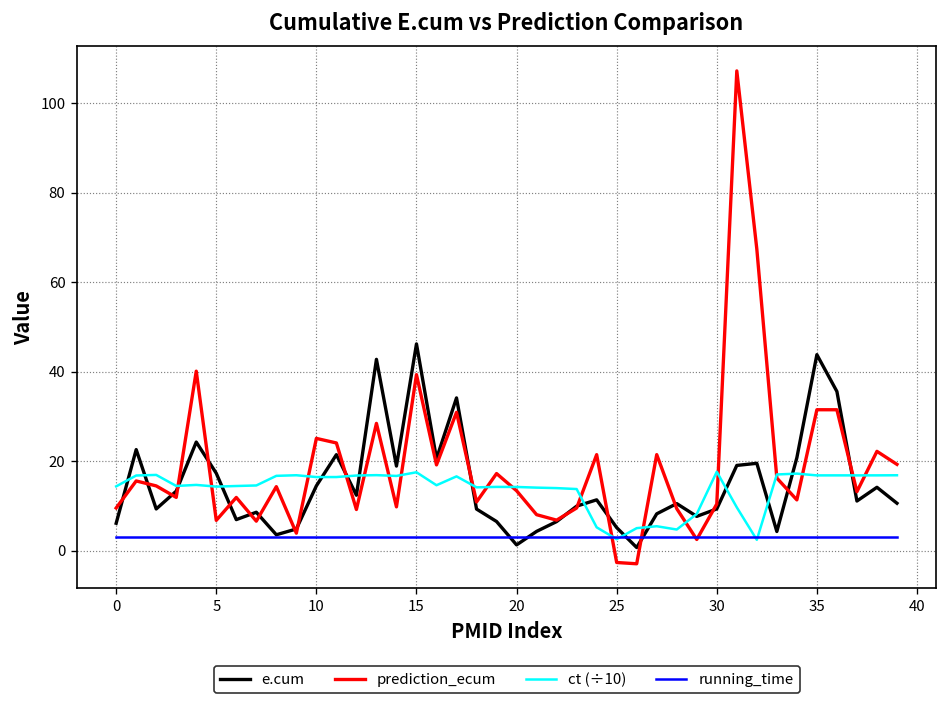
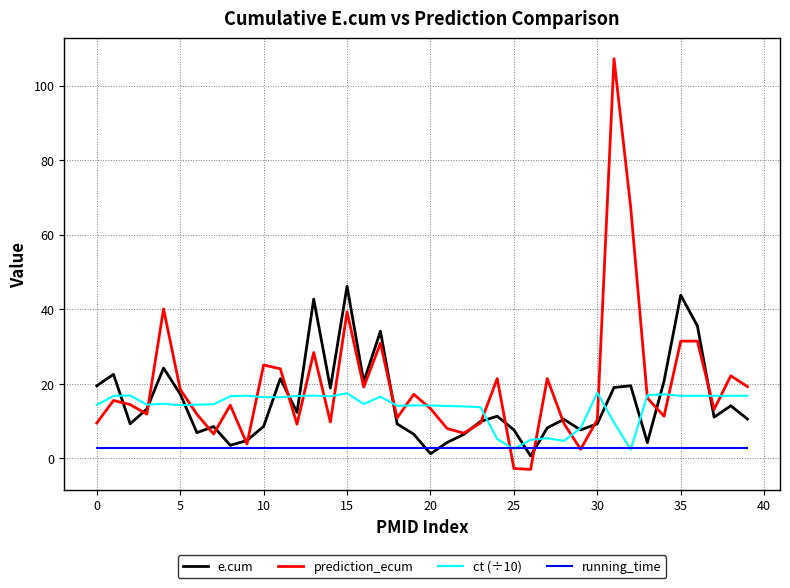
  {
    "e.cum": {
-     "0": 6,
+     "0": 19,
      "5": 17,
-     "10": 14,
+     "10": 9,
      "15": 46,
      "20": 1,
-     "25": 5,
+     "25": 8,
      "30": 9,
      "35": 44
    },
    "prediction_ecum": {
      "0": 10,
-     "5": 7,
+     "5": 19,
      "10": 25,
      "15": 39,
      "20": 13,
      "25": -3,
      "30": 10,
      "35": 31
    },
    "ct (÷10)": {
      "0": 14,
      "5": 14,
      "10": 16,
      "15": 17,
      "20": 14,
      "30": 18,
      "35": 17
    },
    "running_time": {
      "0": 3,
      "5": 3,
      "10": 3,
      "15": 3,
      "20": 3,
      "30": 3,
      "35": 3
    }
  }
